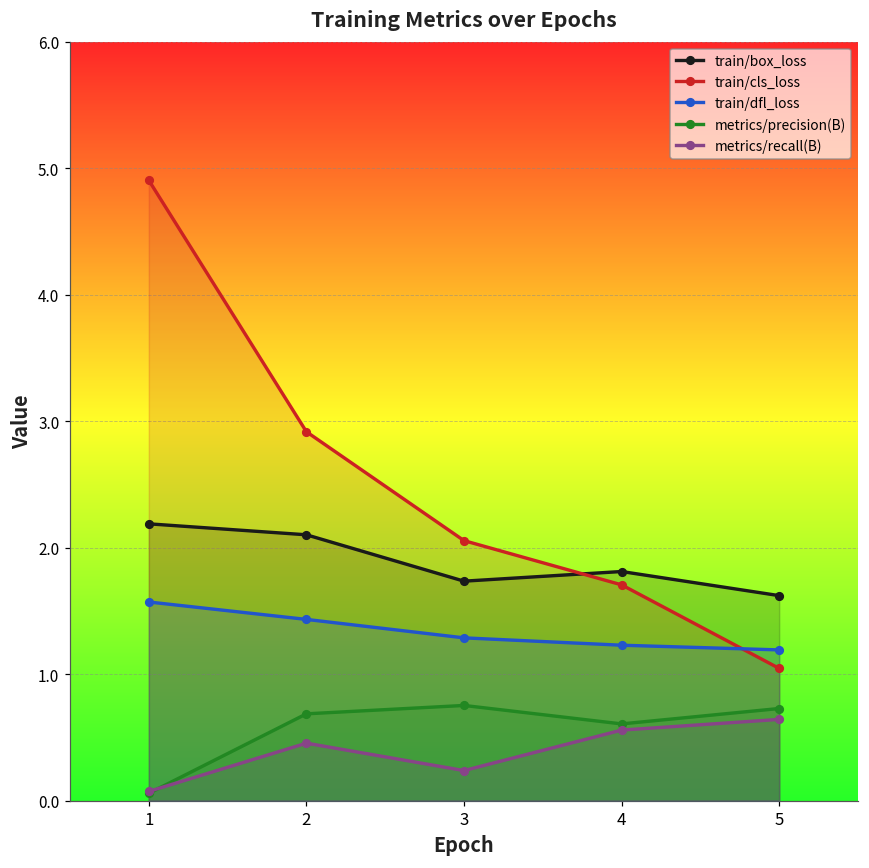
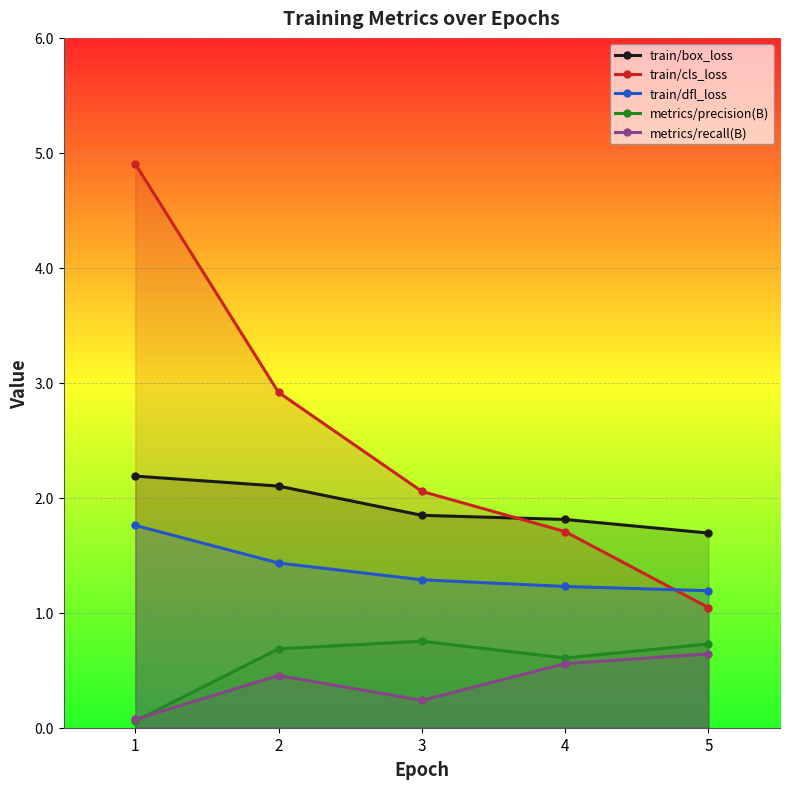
  {
    "train/box_loss": {
      "1": 2.19,
      "2": 2.10,
-     "3": 1.74,
+     "3": 1.85,
      "4": 1.81,
-     "5": 1.62
+     "5": 1.69
    },
    "train/cls_loss": {
      "1": 4.90,
      "2": 2.92,
      "3": 2.06,
      "4": 1.71,
      "5": 1.05
    },
    "train/dfl_loss": {
-     "1": 1.57,
+     "1": 1.76,
      "2": 1.43,
      "3": 1.29,
      "4": 1.23,
      "5": 1.19
    },
    "metrics/precision(B)": {
      "2": 0.69,
      "3": 0.75,
      "4": 0.61,
      "5": 0.73
    },
    "metrics/recall(B)": {
      "2": 0.45,
      "3": 0.24,
      "4": 0.56,
      "5": 0.64
    }
  }
